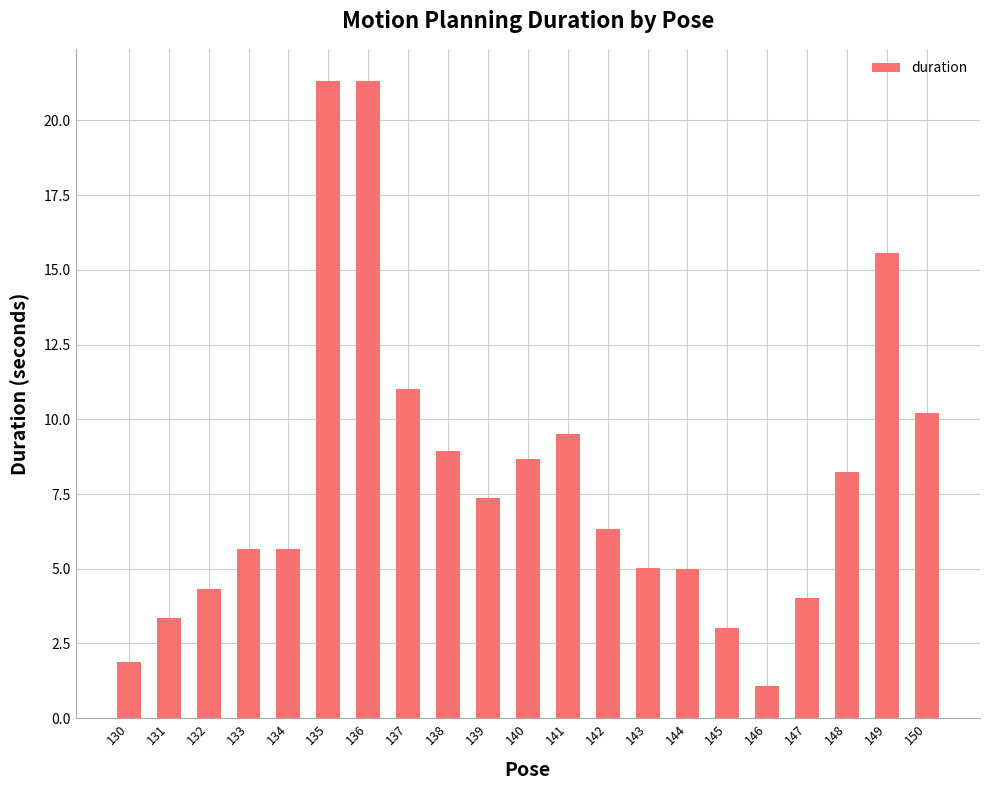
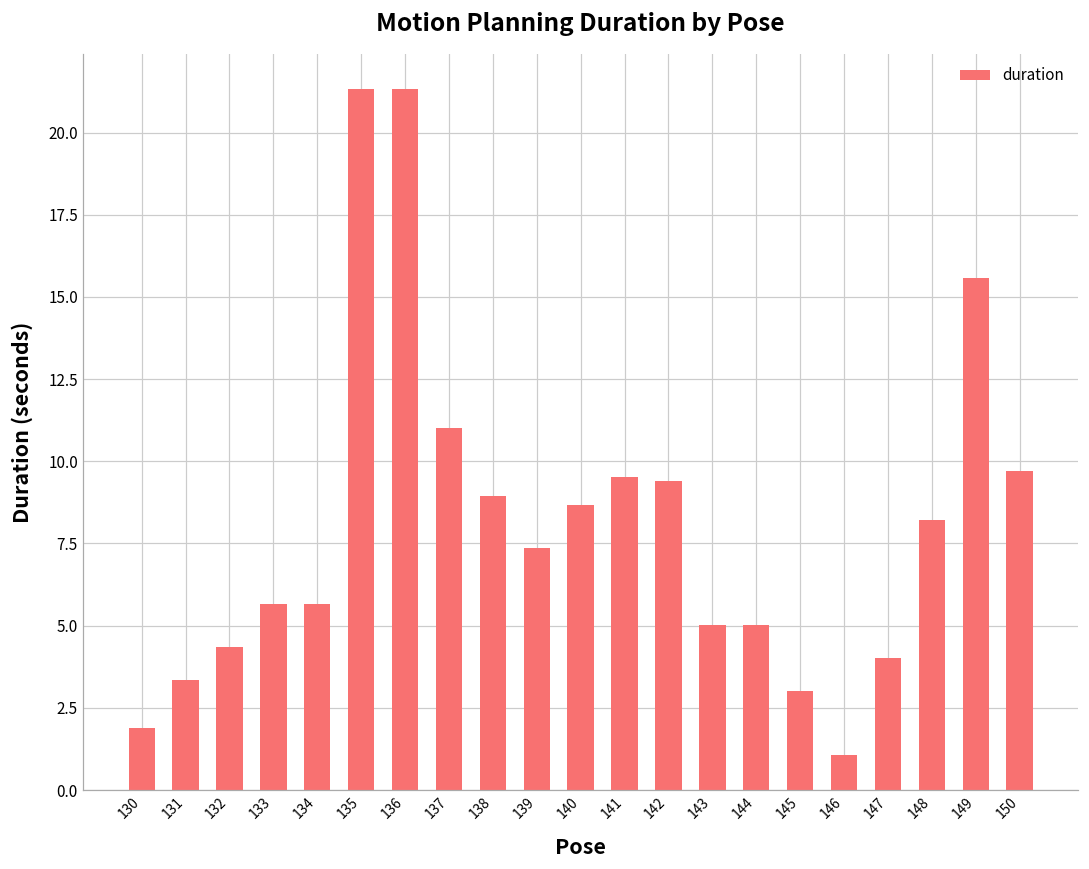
  {
    "130": 1.9,
    "131": 3.3,
    "132": 4.3,
    "133": 5.7,
    "134": 5.7,
    "135": 21.3,
    "136": 21.3,
    "137": 11.0,
    "138": 9.0,
    "139": 7.4,
    "140": 8.7,
    "141": 9.5,
-   "142": 6.3,
+   "142": 9.4,
    "143": 5.0,
    "144": 5.0,
    "145": 3.0,
    "146": 1.1,
    "147": 4.0,
    "148": 8.2,
    "149": 15.6,
-   "150": 10.2
+   "150": 9.7
  }
